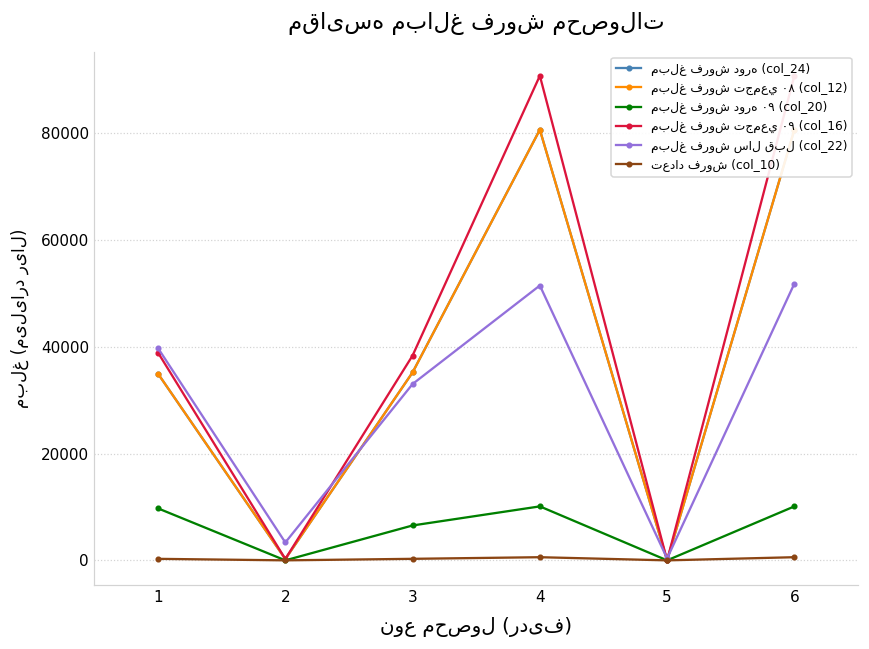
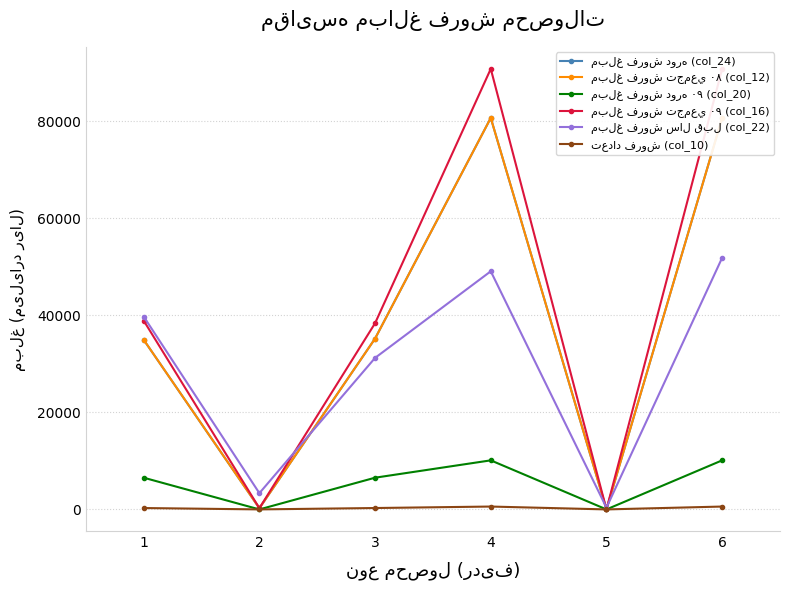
  {
    "مبلغ فروش تجمعي ۰۸ (col_12)": {
      "1": 35000,
      "3": 35000,
      "4": 81000
    },
    "مبلغ فروش دوره ۰۹ (col_20)": {
-     "1": 10000,
+     "1": 7000,
      "3": 7000,
      "4": 10000,
      "6": 10000
    },
    "مبلغ فروش تجمعي ۰۹ (col_16)": {
      "1": 39000,
      "3": 38000,
      "4": 91000
    },
    "مبلغ فروش سال قبل (col_22)": {
      "1": 40000,
      "2": 3000,
-     "3": 33000,
-     "4": 51000,
+     "3": 31000,
+     "4": 49000,
      "6": 52000
    },
    "تعداد فروش (col_10)": {
      "1": 0,
      "3": 0,
      "4": 1000,
      "6": 1000
    }
  }
